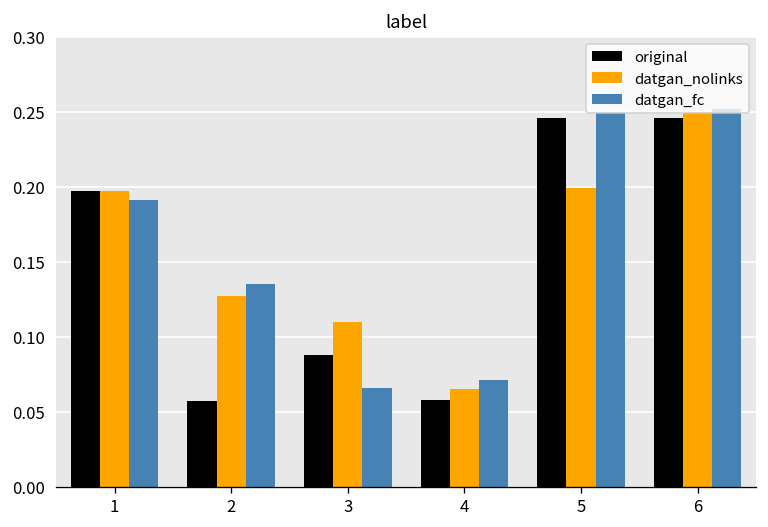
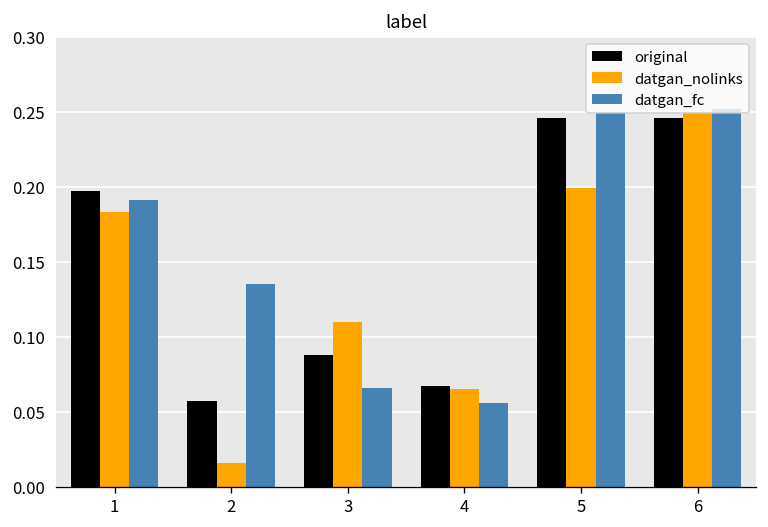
  {
    "original": {
      "1": 0.197,
      "2": 0.057,
      "3": 0.088,
-     "4": 0.058,
+     "4": 0.067,
      "5": 0.246
    },
    "datgan_nolinks": {
-     "1": 0.197,
-     "2": 0.127,
+     "1": 0.183,
+     "2": 0.016,
      "3": 0.110,
      "4": 0.065,
      "5": 0.199
    },
    "datgan_fc": {
      "1": 0.191,
      "2": 0.135,
      "3": 0.066,
-     "4": 0.071
+     "4": 0.056
    }
  }
